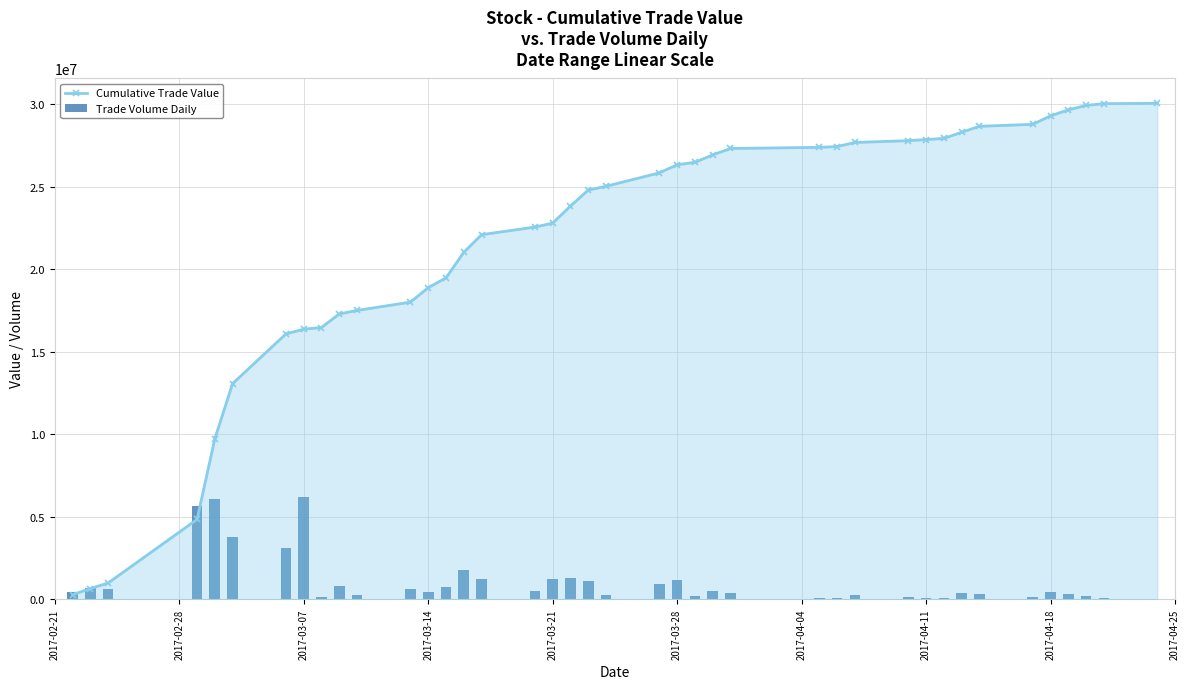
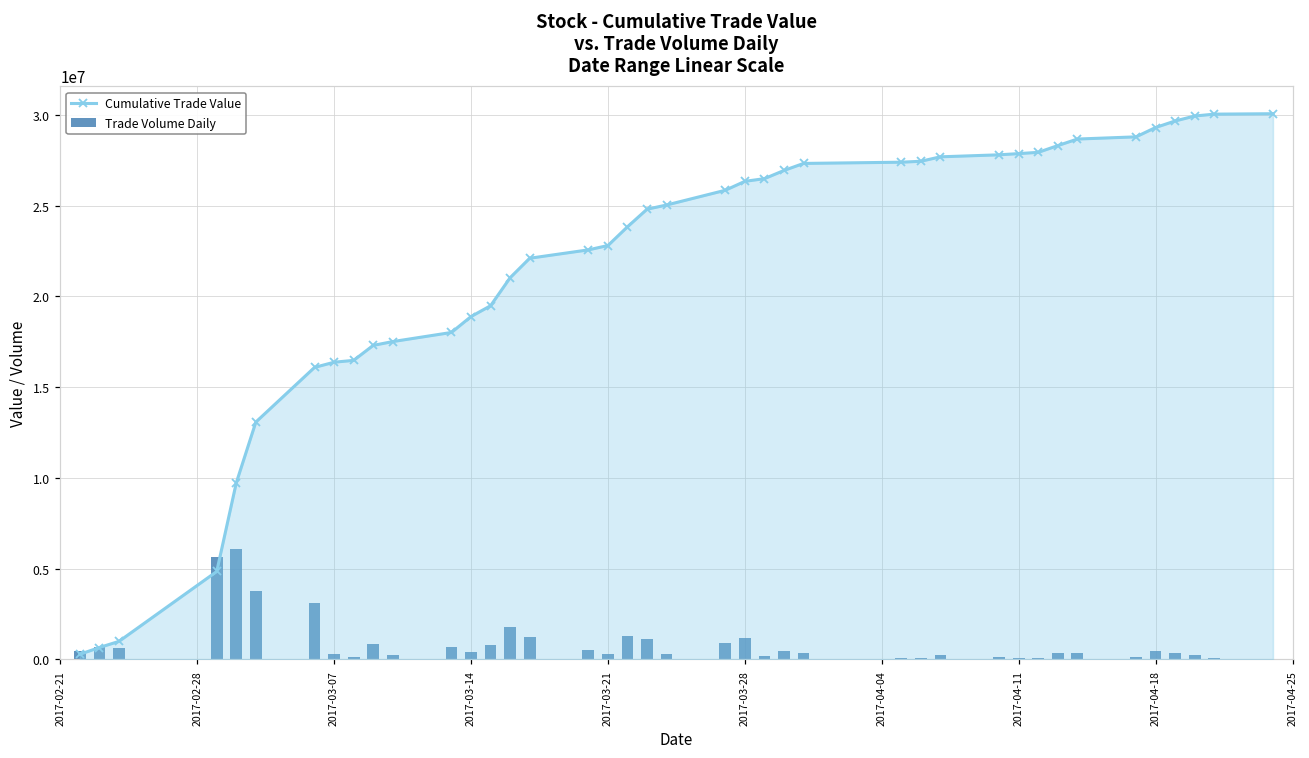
  {
    "Cumulative Trade Value": {
      "2017-03-07": 16400000,
      "2017-03-14": 18900000,
      "2017-03-21": 22800000,
      "2017-03-28": 26300000,
      "2017-04-11": 27900000,
      "2017-04-18": 29300000
    },
    "Trade Volume Daily": {
-     "2017-03-07": 6200000,
+     "2017-03-07": 300000,
      "2017-03-14": 400000,
-     "2017-03-21": 1200000,
+     "2017-03-21": 300000,
      "2017-03-28": 1200000,
      "2017-04-18": 500000
    }
  }
